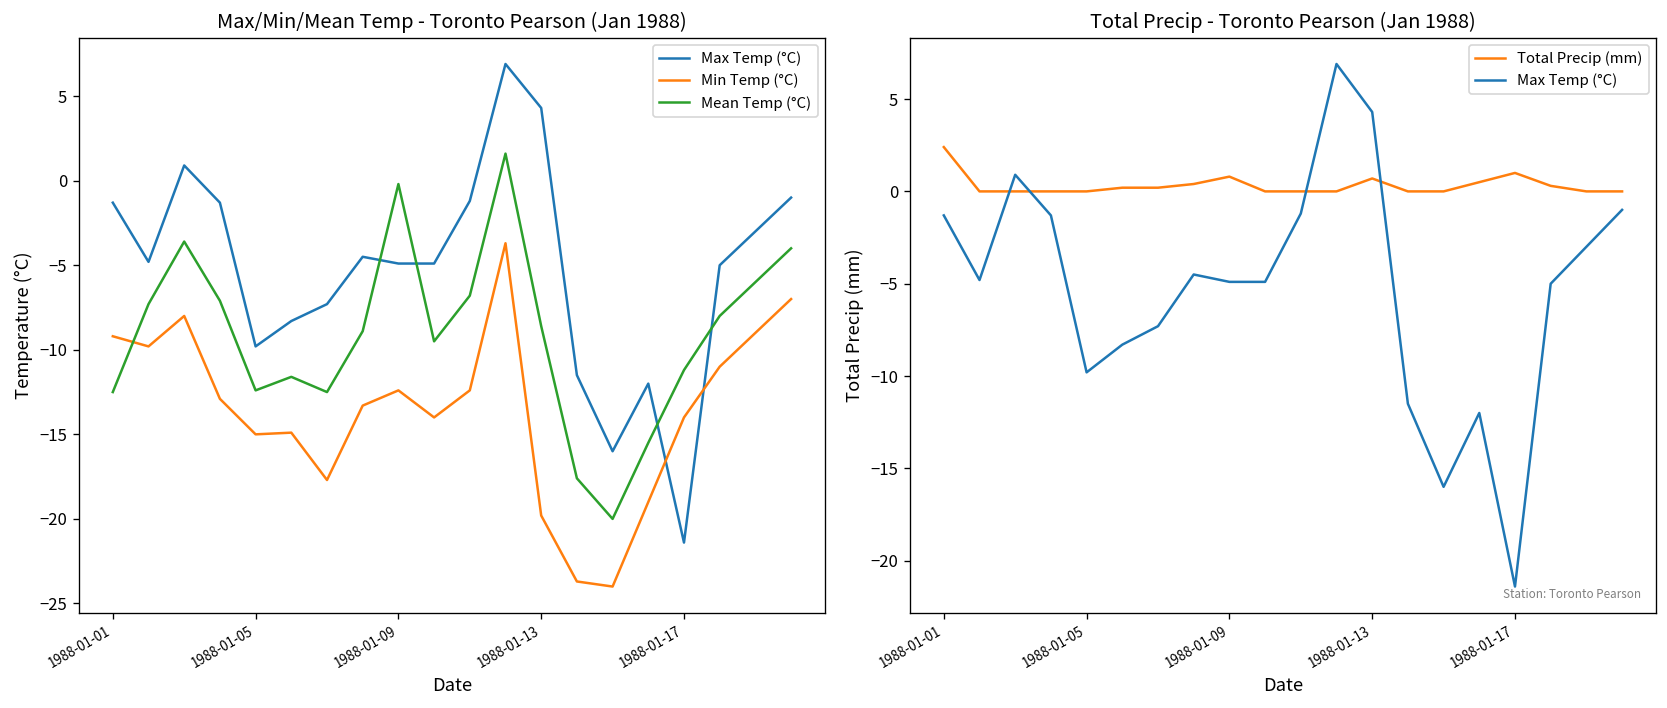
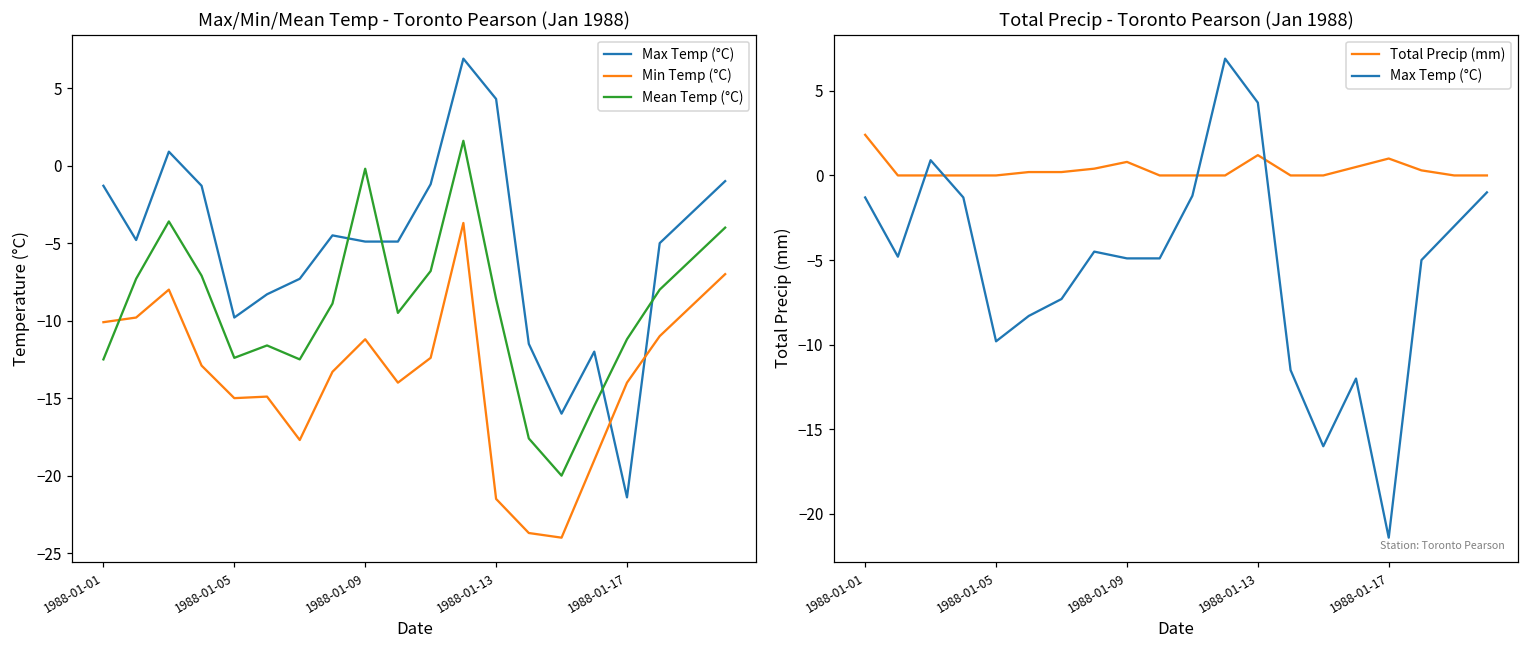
  {
    "Max/Min/Mean Temp - Toronto Pearson (Jan 1988)": {
      "Max Temp (°C)": {
        "1988-01-01": -1.3,
        "1988-01-05": -9.8,
        "1988-01-09": -4.9,
        "1988-01-13": 4.3,
        "1988-01-17": -21.4
      },
      "Min Temp (°C)": {
-       "1988-01-01": -9.2,
+       "1988-01-01": -10.1,
        "1988-01-05": -15.0,
-       "1988-01-09": -12.4,
-       "1988-01-13": -19.8,
+       "1988-01-09": -11.2,
+       "1988-01-13": -21.5,
        "1988-01-17": -14.0
      },
      "Mean Temp (°C)": {
        "1988-01-01": -12.5,
        "1988-01-05": -12.4,
        "1988-01-09": -0.2,
        "1988-01-13": -8.6,
        "1988-01-17": -11.2
      }
    },
    "Total Precip - Toronto Pearson (Jan 1988)": {
      "Total Precip (mm)": {
        "1988-01-01": 2.4,
        "1988-01-05": 0.0,
        "1988-01-09": 0.8,
-       "1988-01-13": 0.7,
+       "1988-01-13": 1.2,
        "1988-01-17": 1.0
      },
      "Max Temp (°C)": {
        "1988-01-01": -1.3,
        "1988-01-05": -9.8,
        "1988-01-09": -4.9,
        "1988-01-13": 4.3,
        "1988-01-17": -21.4
      }
    }
  }
